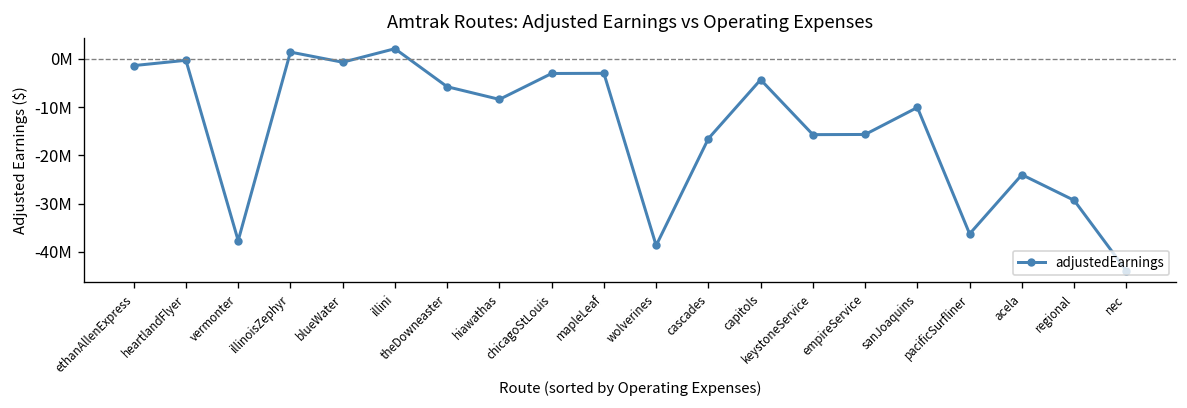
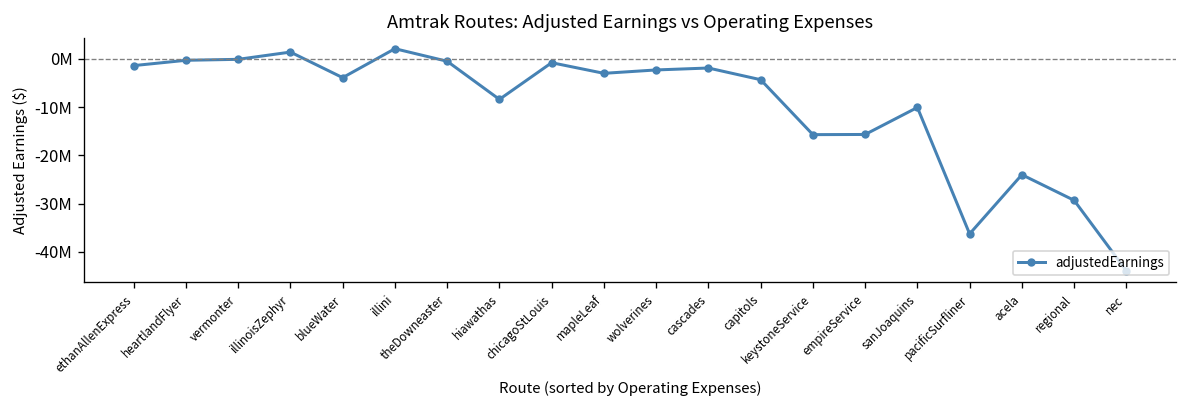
  {
    "ethanAllenExpress": -1000000,
    "heartlandFlyer": 0,
-   "vermonter": -38000000,
+   "vermonter": 0,
    "illinoisZephyr": 1000000,
-   "blueWater": -1000000,
+   "blueWater": -4000000,
    "illini": 2000000,
-   "theDowneaster": -6000000,
+   "theDowneaster": -1000000,
    "hiawathas": -8000000,
-   "chicagoStLouis": -3000000,
+   "chicagoStLouis": -1000000,
    "mapleLeaf": -3000000,
-   "wolverines": -39000000,
-   "cascades": -17000000,
+   "wolverines": -2000000,
+   "cascades": -2000000,
    "capitols": -4000000,
    "keystoneService": -16000000,
    "empireService": -16000000,
    "sanJoaquins": -10000000,
    "pacificSurfliner": -36000000,
    "acela": -24000000,
    "regional": -29000000
  }
